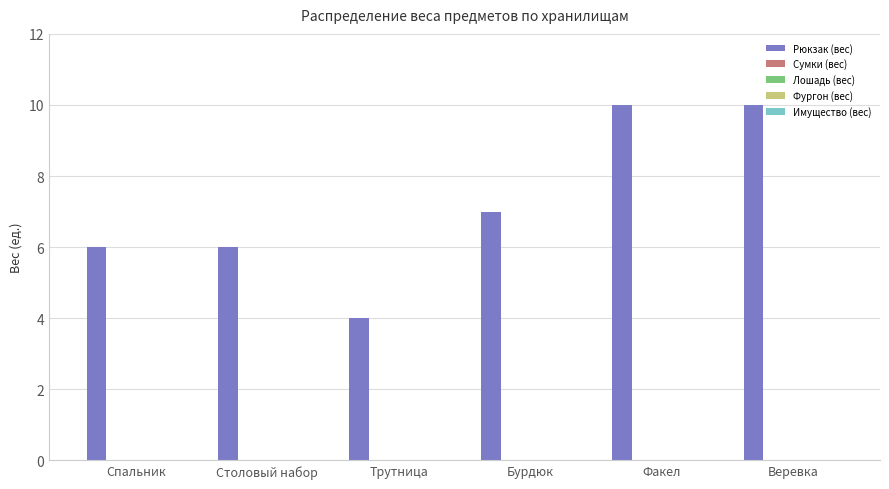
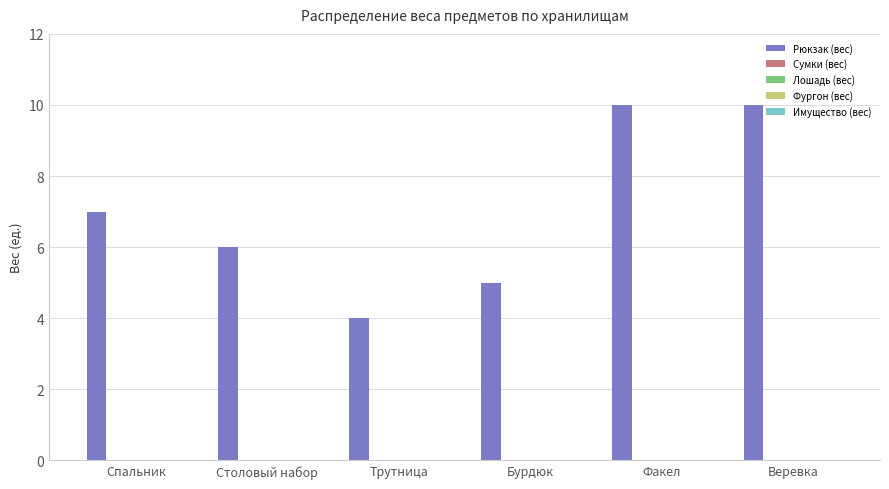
  {
    "Рюкзак (вес)": {
-     "Спальник": 6,
+     "Спальник": 7,
      "Столовый набор": 6,
      "Трутница": 4,
-     "Бурдюк": 7,
+     "Бурдюк": 5,
      "Факел": 10,
      "Веревка": 10
    },
    "Сумки (вес)": {
      "Спальник": 0,
      "Столовый набор": 0,
      "Трутница": 0,
      "Бурдюк": 0,
      "Факел": 0,
      "Веревка": 0
    },
    "Лошадь (вес)": {
      "Спальник": 0,
      "Столовый набор": 0,
      "Трутница": 0,
      "Бурдюк": 0,
      "Факел": 0,
      "Веревка": 0
    },
    "Фургон (вес)": {
      "Спальник": 0,
      "Столовый набор": 0,
      "Трутница": 0,
      "Бурдюк": 0,
      "Факел": 0,
      "Веревка": 0
    },
    "Имущество (вес)": {
      "Спальник": 0,
      "Столовый набор": 0,
      "Трутница": 0,
      "Бурдюк": 0,
      "Факел": 0,
      "Веревка": 0
    }
  }
